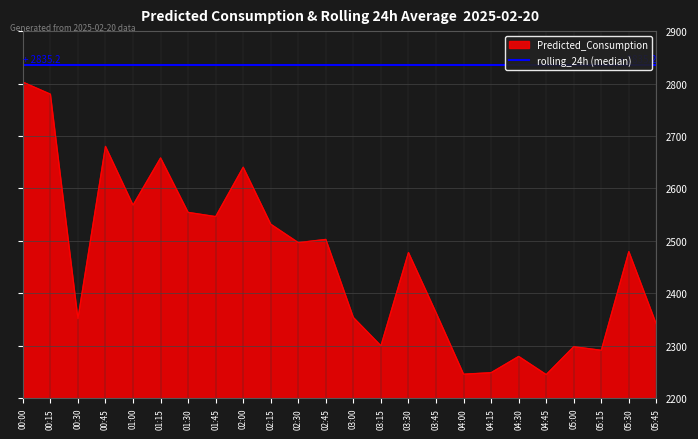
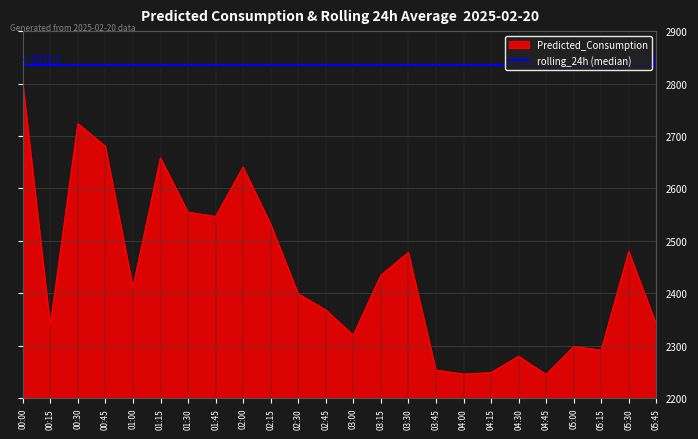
  {
-   "00:15": 2780,
-   "00:30": 2350,
+   "00:15": 2340,
+   "00:30": 2720,
    "00:45": 2680,
-   "01:00": 2570,
+   "01:00": 2410,
    "01:15": 2660,
    "01:30": 2550,
    "01:45": 2550,
    "02:00": 2640,
    "02:15": 2530,
-   "02:30": 2500,
-   "02:45": 2500,
-   "03:00": 2350,
-   "03:15": 2300,
+   "02:30": 2400,
+   "02:45": 2370,
+   "03:00": 2320,
+   "03:15": 2430,
    "03:30": 2480,
-   "03:45": 2360,
+   "03:45": 2250,
    "04:00": 2250,
    "04:15": 2250,
    "04:30": 2280,
    "04:45": 2250,
    "05:00": 2300,
    "05:15": 2290,
    "05:30": 2480,
    "05:45": 2340
  }
